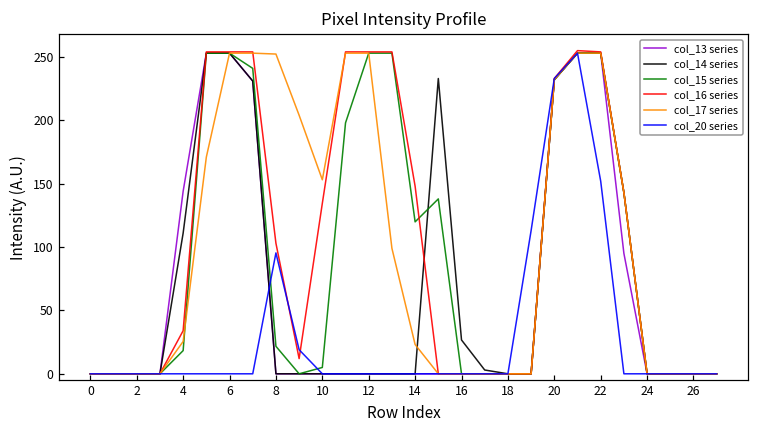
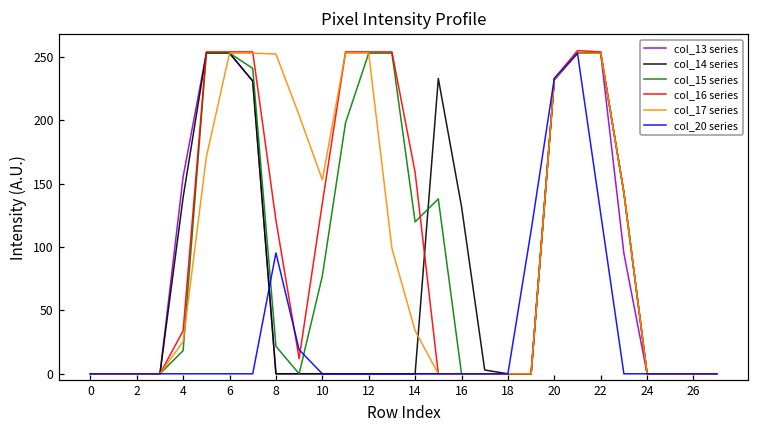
  {
    "col_13 series": {
-     "4": 144
+     "4": 156
    },
    "col_14 series": {
-     "4": 111,
-     "16": 27
+     "4": 139,
+     "16": 132
    },
    "col_15 series": {
      "4": 18,
      "8": 22,
-     "10": 5,
+     "10": 77,
      "14": 120
    },
    "col_16 series": {
      "4": 34,
-     "8": 103,
+     "8": 121,
      "10": 135,
-     "14": 148
+     "14": 159
    },
    "col_17 series": {
      "4": 26,
      "8": 252,
      "10": 153,
-     "14": 23
+     "14": 34
    },
    "col_20 series": {
      "4": 0,
      "6": 0,
      "8": 95,
-     "22": 152
+     "22": 126
    }
  }
